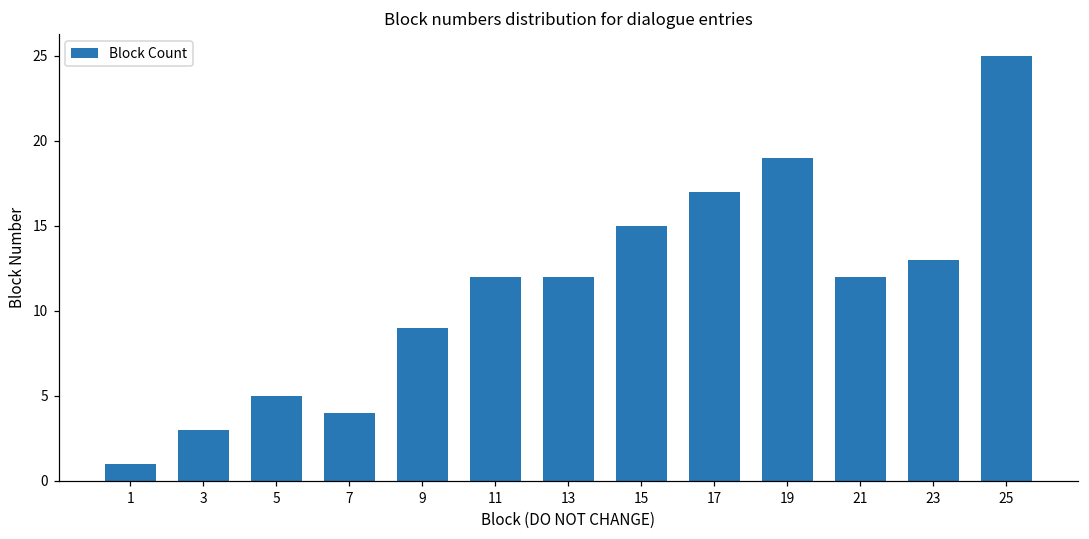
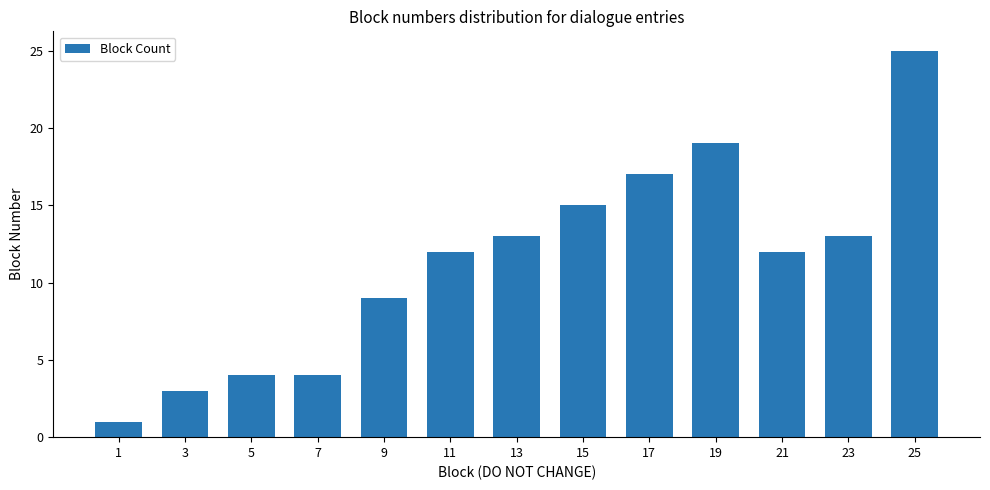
  {
    "1": 1,
    "3": 3,
-   "5": 5,
+   "5": 4,
    "7": 4,
    "9": 9,
    "11": 12,
-   "13": 12,
+   "13": 13,
    "15": 15,
    "17": 17,
    "19": 19,
    "21": 12,
    "23": 13,
    "25": 25
  }
